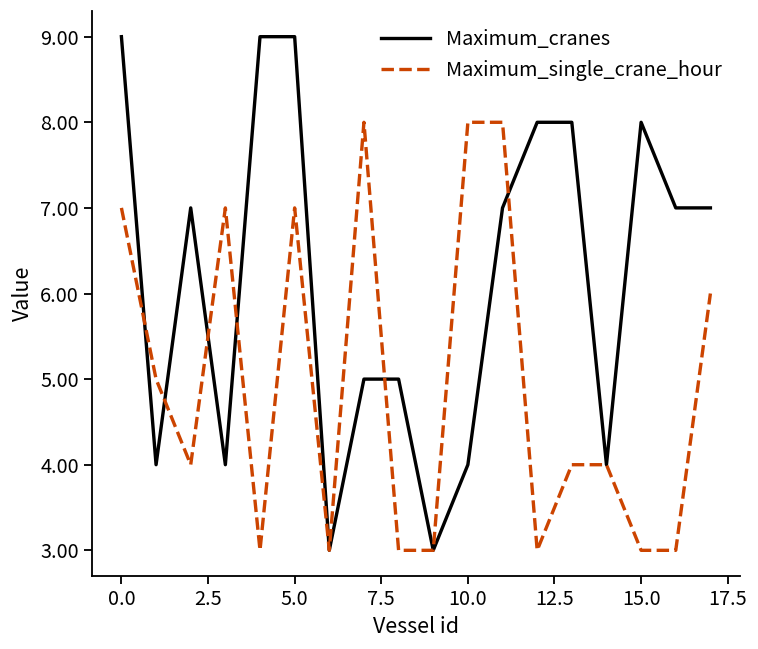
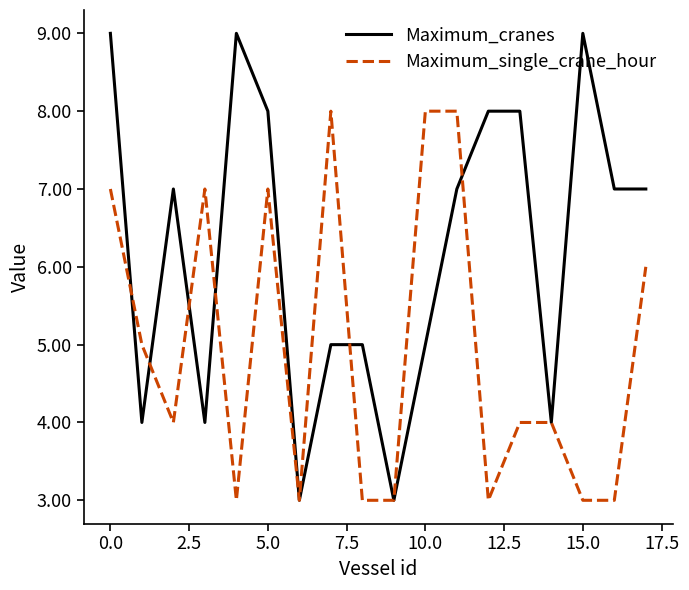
  {
    "Maximum_cranes": {
      "0.0": 9,
-     "5.0": 9,
-     "10.0": 4,
-     "15.0": 8
+     "5.0": 8,
+     "10.0": 5,
+     "15.0": 9
    },
    "Maximum_single_crane_hour": {
      "0.0": 7,
      "5.0": 7,
      "10.0": 8,
      "15.0": 3
    }
  }
